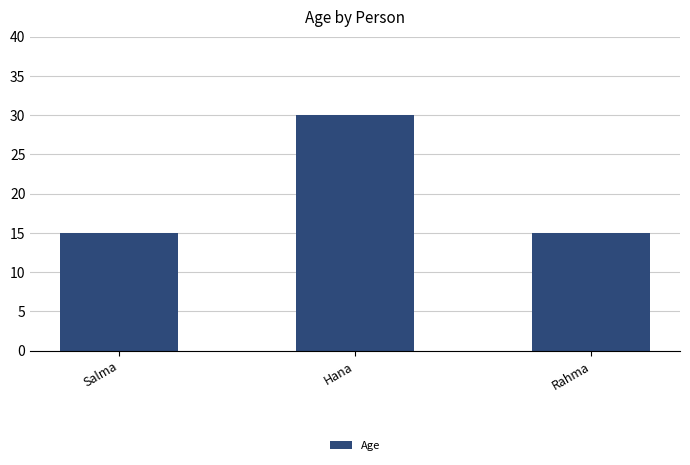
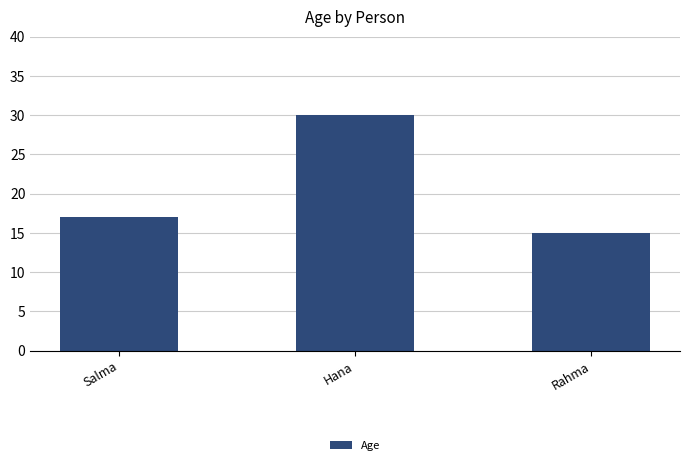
  {
-   "Salma": 15,
+   "Salma": 17,
    "Hana": 30,
    "Rahma": 15
  }
